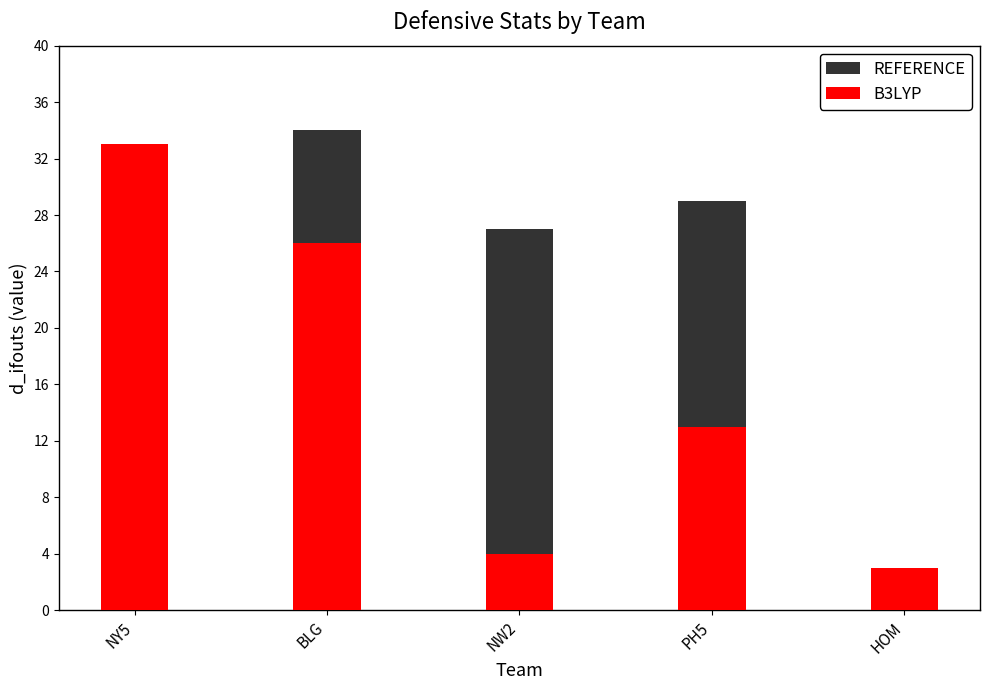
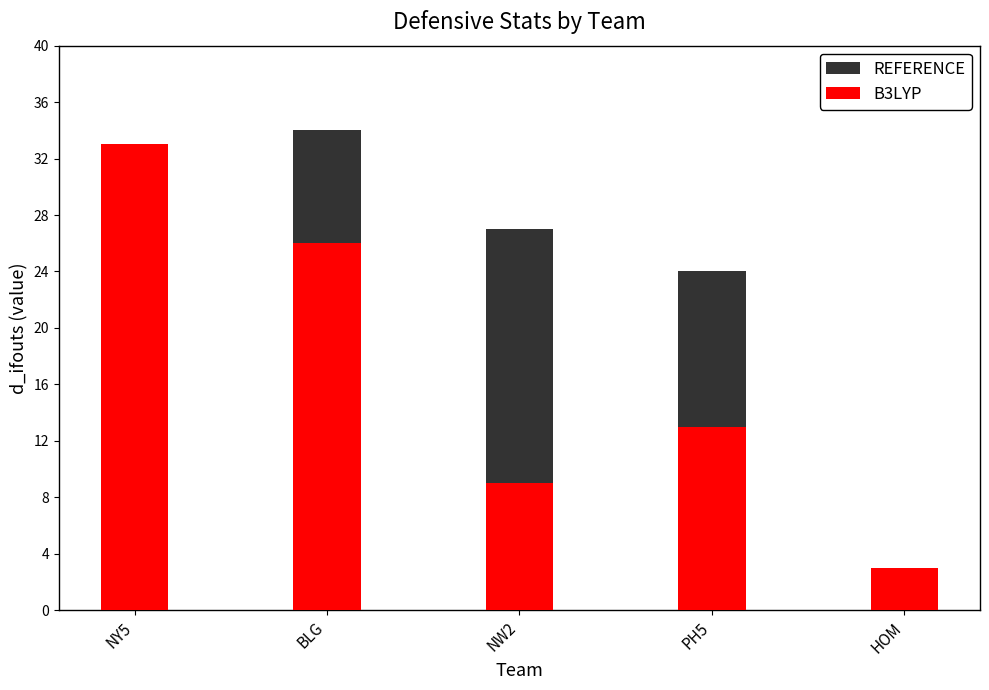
  {
    "REFERENCE": {
      "BLG": 34,
      "NW2": 27,
-     "PH5": 29,
+     "PH5": 24,
      "HOM": 3
    },
    "B3LYP": {
      "NY5": 33,
-     "NW2": 4,
+     "NW2": 9,
      "HOM": 3
    }
  }
